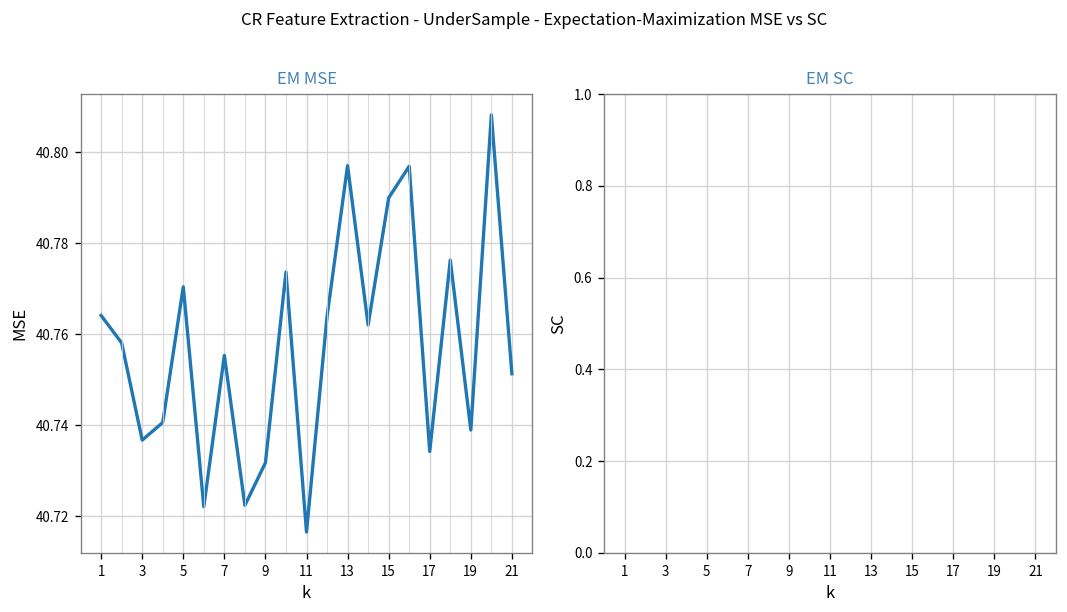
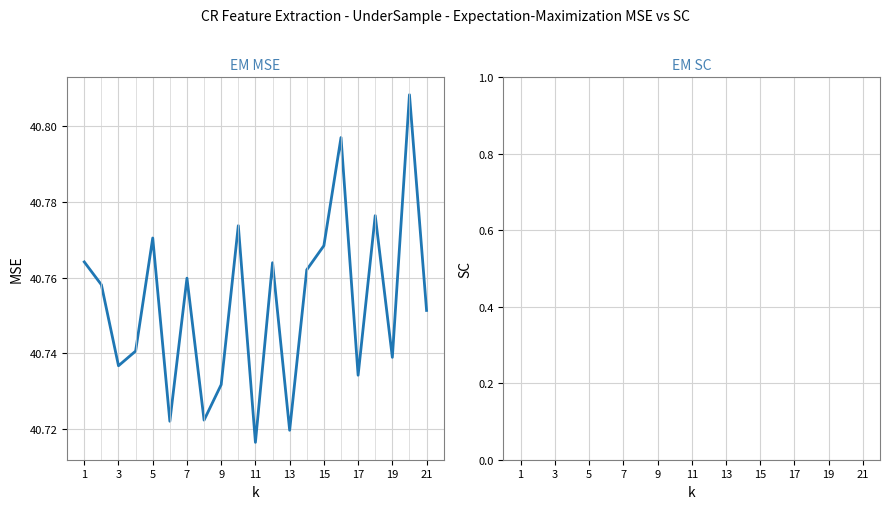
  {
    "EM MSE": {
      "1": 40.764,
      "3": 40.737,
      "5": 40.770,
-     "7": 40.755,
+     "7": 40.760,
      "9": 40.732,
      "11": 40.716,
-     "13": 40.797,
-     "15": 40.790,
+     "13": 40.720,
+     "15": 40.768,
      "17": 40.734,
      "19": 40.739,
      "21": 40.751
    }
  }
